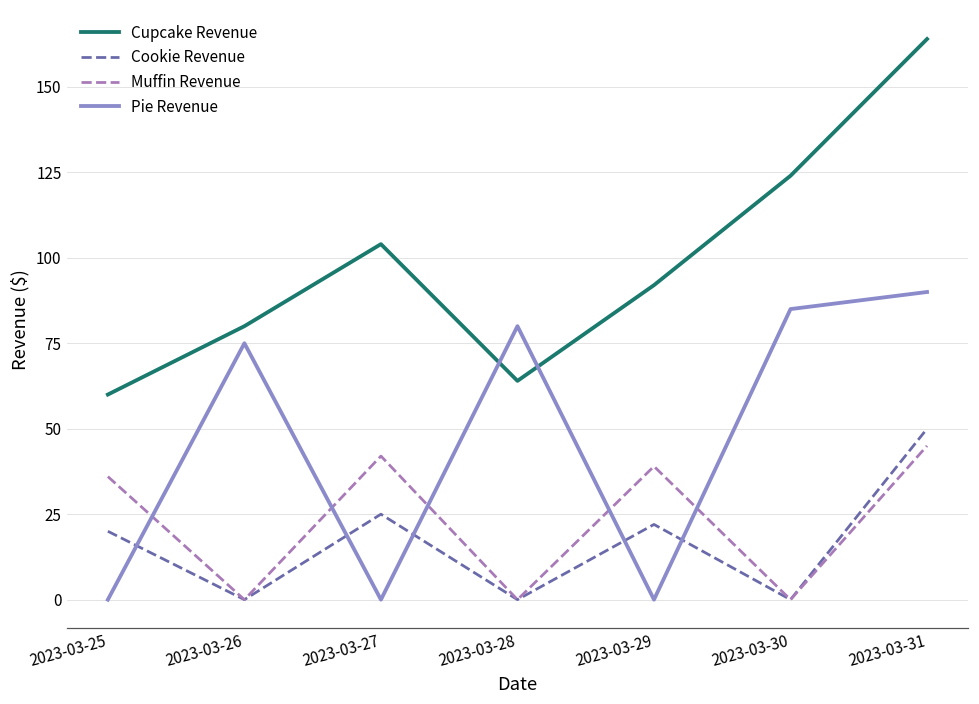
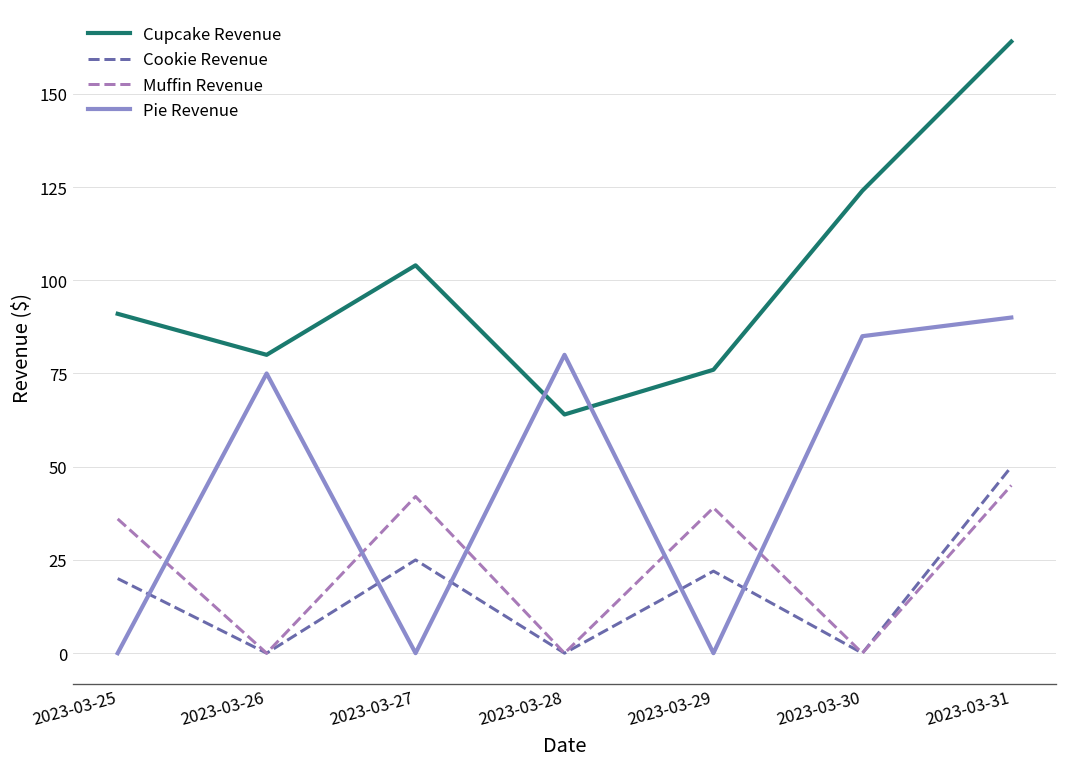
  {
    "Cupcake Revenue": {
-     "2023-03-25": 60,
+     "2023-03-25": 91,
      "2023-03-26": 80,
      "2023-03-27": 104,
      "2023-03-28": 64,
-     "2023-03-29": 92,
+     "2023-03-29": 76,
      "2023-03-30": 124,
      "2023-03-31": 164
    }
  }
